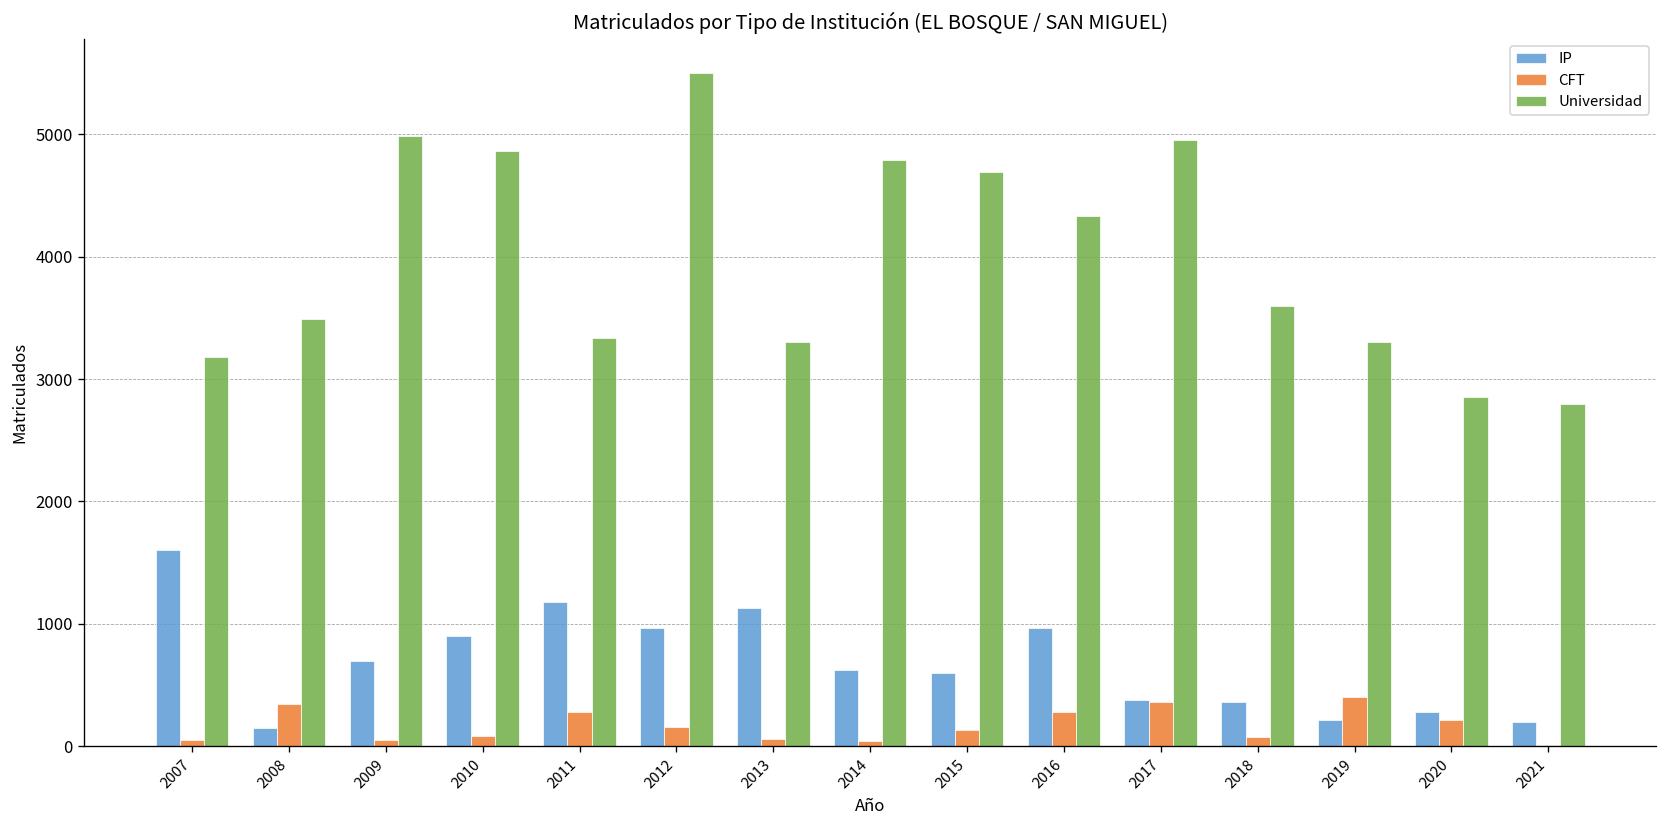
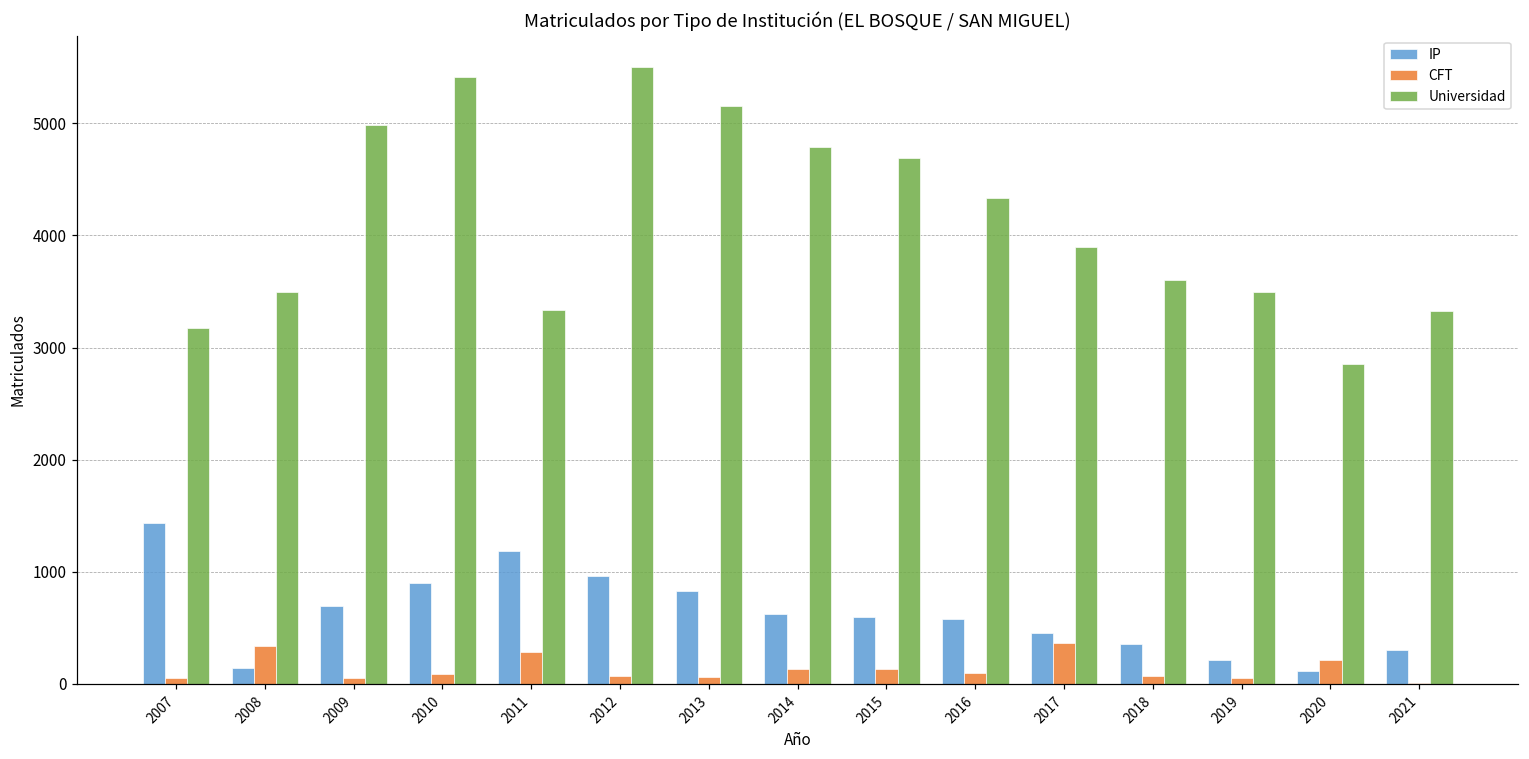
  {
    "IP": {
-     "2007": 1600,
+     "2007": 1440,
      "2008": 150,
      "2009": 700,
      "2010": 900,
      "2011": 1180,
      "2012": 970,
-     "2013": 1130,
+     "2013": 830,
      "2014": 620,
      "2015": 600,
-     "2016": 970,
-     "2017": 380,
+     "2016": 580,
+     "2017": 460,
      "2018": 360,
      "2019": 220,
-     "2020": 280,
-     "2021": 200
+     "2020": 120,
+     "2021": 300
    },
    "CFT": {
      "2007": 50,
      "2008": 340,
      "2009": 50,
      "2010": 80,
      "2011": 280,
-     "2012": 160,
+     "2012": 70,
      "2013": 60,
-     "2014": 40,
+     "2014": 130,
      "2015": 130,
-     "2016": 280,
+     "2016": 100,
      "2017": 360,
      "2018": 70,
-     "2019": 400,
+     "2019": 50,
      "2020": 220
    },
    "Universidad": {
      "2007": 3180,
      "2008": 3490,
      "2009": 4980,
-     "2010": 4860,
+     "2010": 5410,
      "2011": 3340,
      "2012": 5510,
-     "2013": 3300,
+     "2013": 5150,
      "2014": 4790,
      "2015": 4690,
      "2016": 4330,
-     "2017": 4960,
+     "2017": 3900,
      "2018": 3600,
-     "2019": 3300,
+     "2019": 3500,
      "2020": 2850,
-     "2021": 2800
+     "2021": 3330
    }
  }
